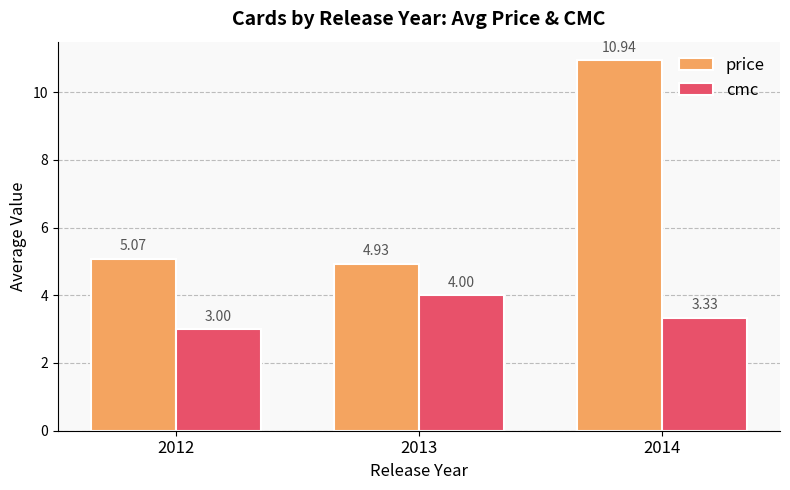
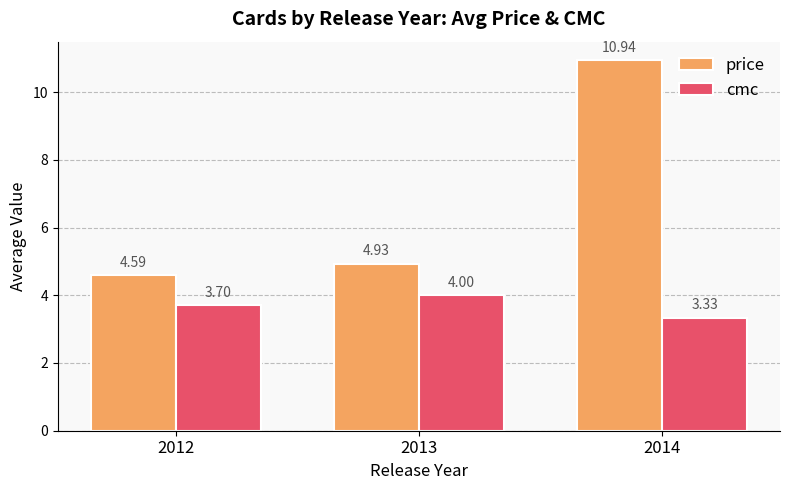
  {
    "price": {
-     "2012": 5.07,
+     "2012": 4.59,
      "2013": 4.93,
      "2014": 10.94
    },
    "cmc": {
-     "2012": 3.00,
+     "2012": 3.70,
      "2013": 4.00,
      "2014": 3.33
    }
  }
